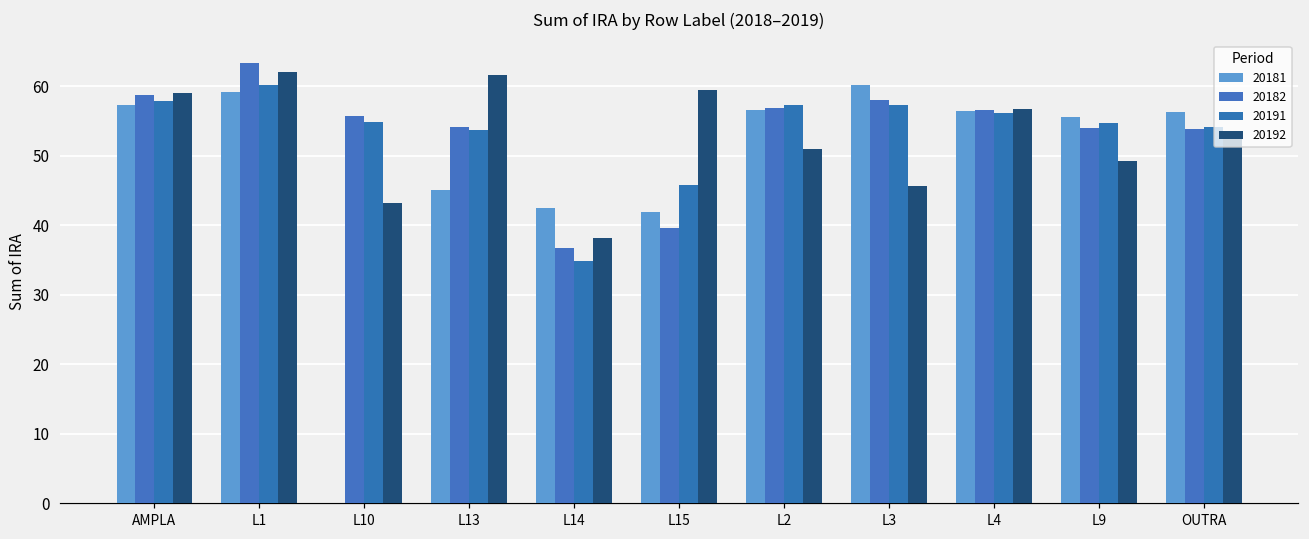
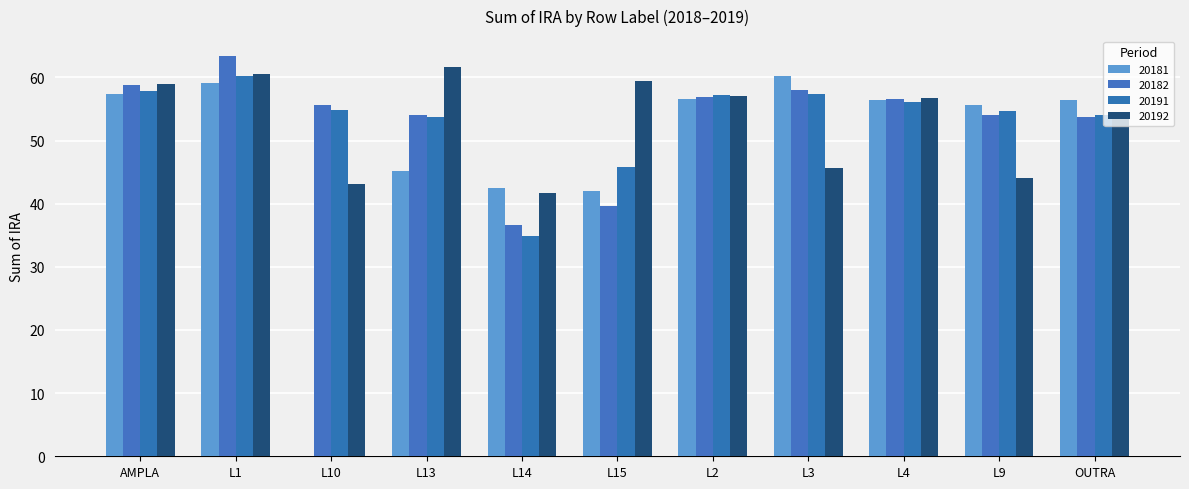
  {
    "20192": {
      "AMPLA": 59,
-     "L1": 62,
+     "L1": 61,
      "L10": 43,
      "L13": 62,
-     "L14": 38,
+     "L14": 42,
      "L15": 59,
-     "L2": 51,
+     "L2": 57,
      "L3": 46,
      "L4": 57,
-     "L9": 49
+     "L9": 44
    }
  }
